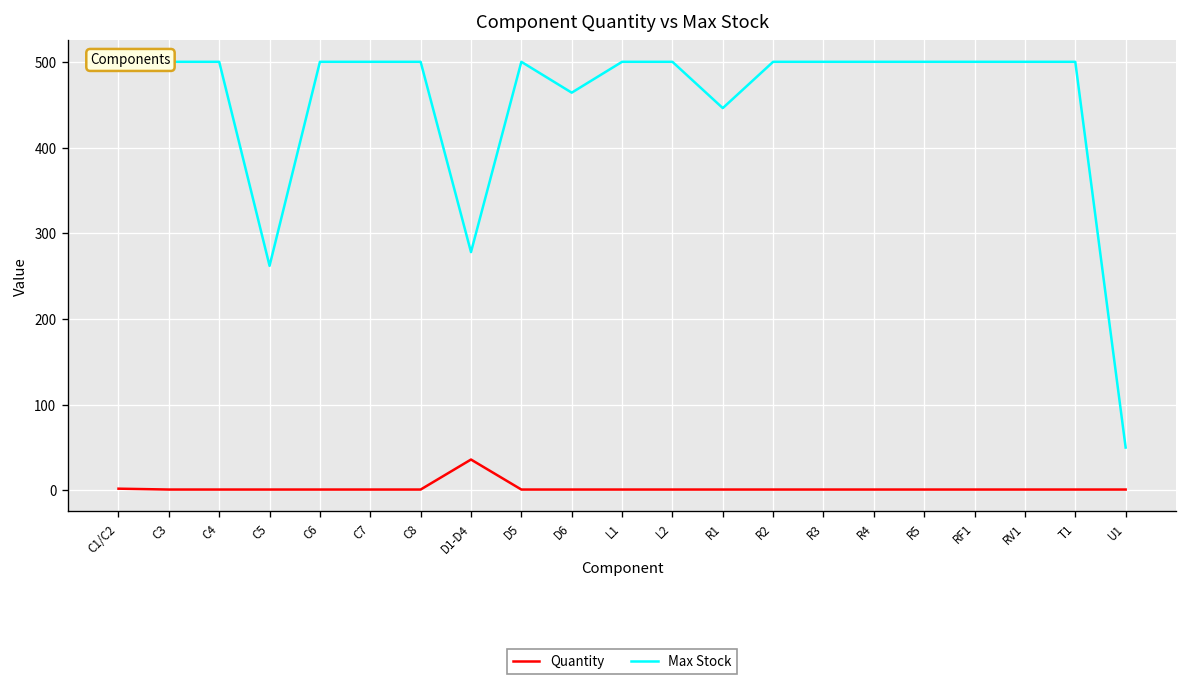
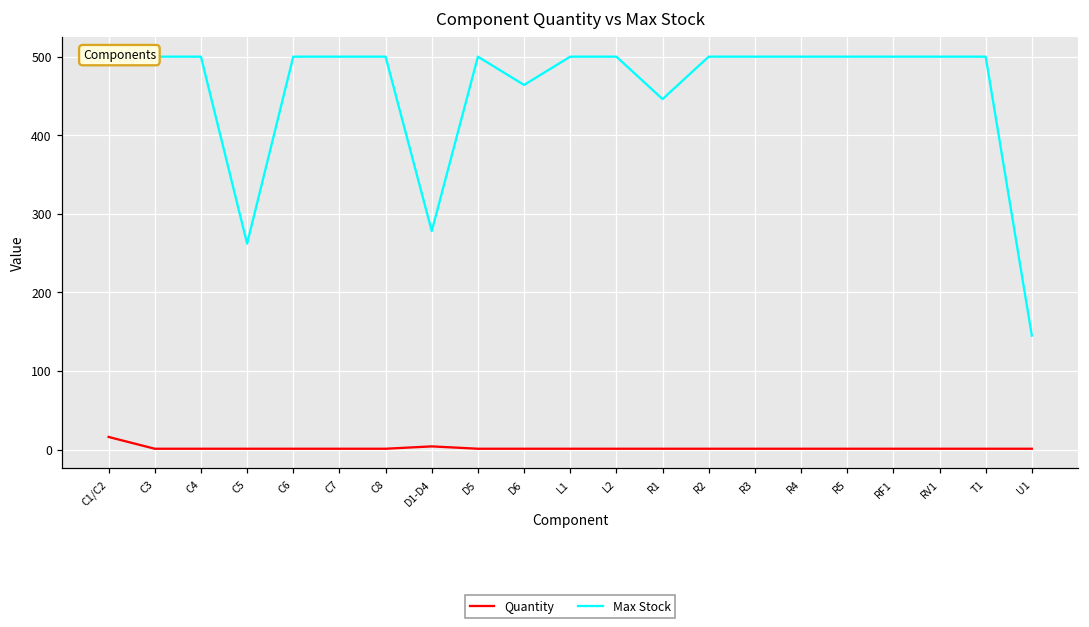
  {
    "Quantity": {
-     "C1/C2": 0,
+     "C1/C2": 20,
      "C3": 0,
      "C4": 0,
      "C5": 0,
      "C6": 0,
      "C7": 0,
      "C8": 0,
-     "D1-D4": 40,
+     "D1-D4": 0,
      "D5": 0,
      "D6": 0,
      "L1": 0,
      "L2": 0,
      "R1": 0,
      "R2": 0,
      "R3": 0,
      "R4": 0,
      "R5": 0,
      "RF1": 0,
      "RV1": 0,
      "T1": 0,
      "U1": 0
    },
    "Max Stock": {
      "C4": 500,
      "C5": 260,
      "C6": 500,
      "C7": 500,
      "C8": 500,
      "D1-D4": 280,
      "D5": 500,
      "D6": 460,
      "L1": 500,
      "L2": 500,
      "R1": 450,
      "R2": 500,
      "R3": 500,
      "R4": 500,
      "R5": 500,
      "RF1": 500,
      "RV1": 500,
      "T1": 500,
-     "U1": 50
+     "U1": 150
    }
  }
